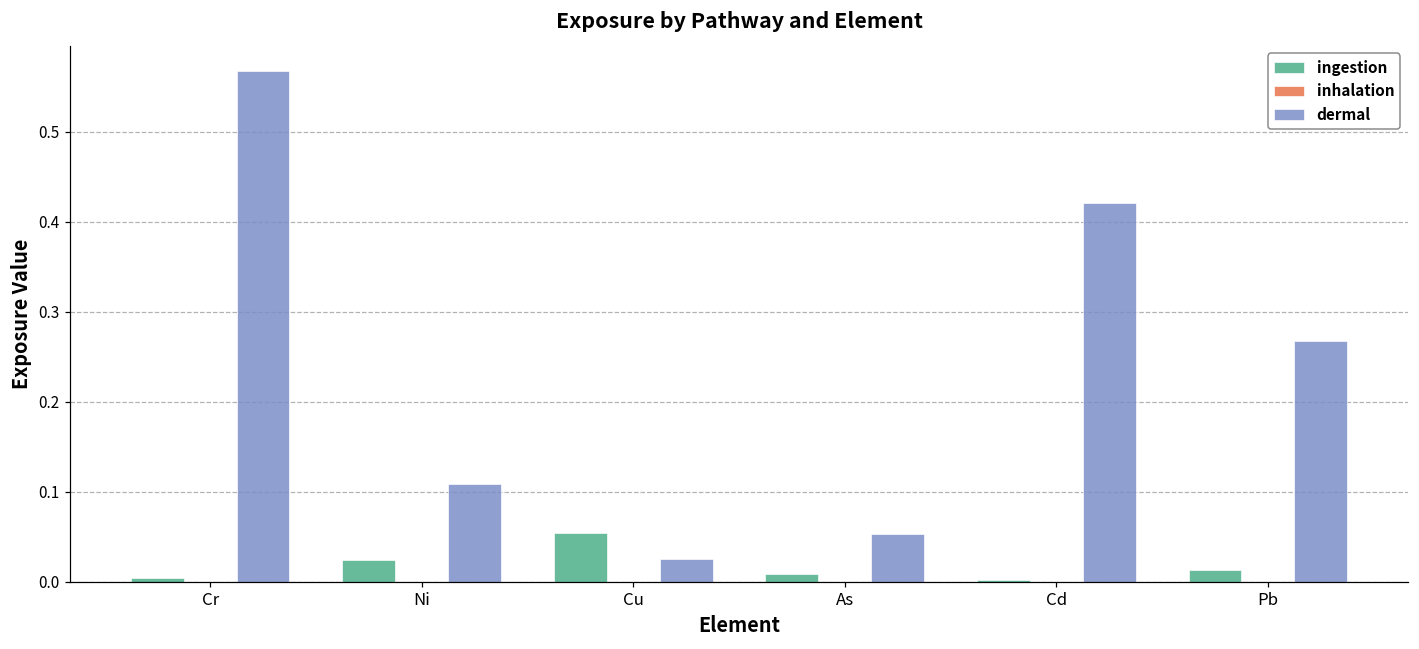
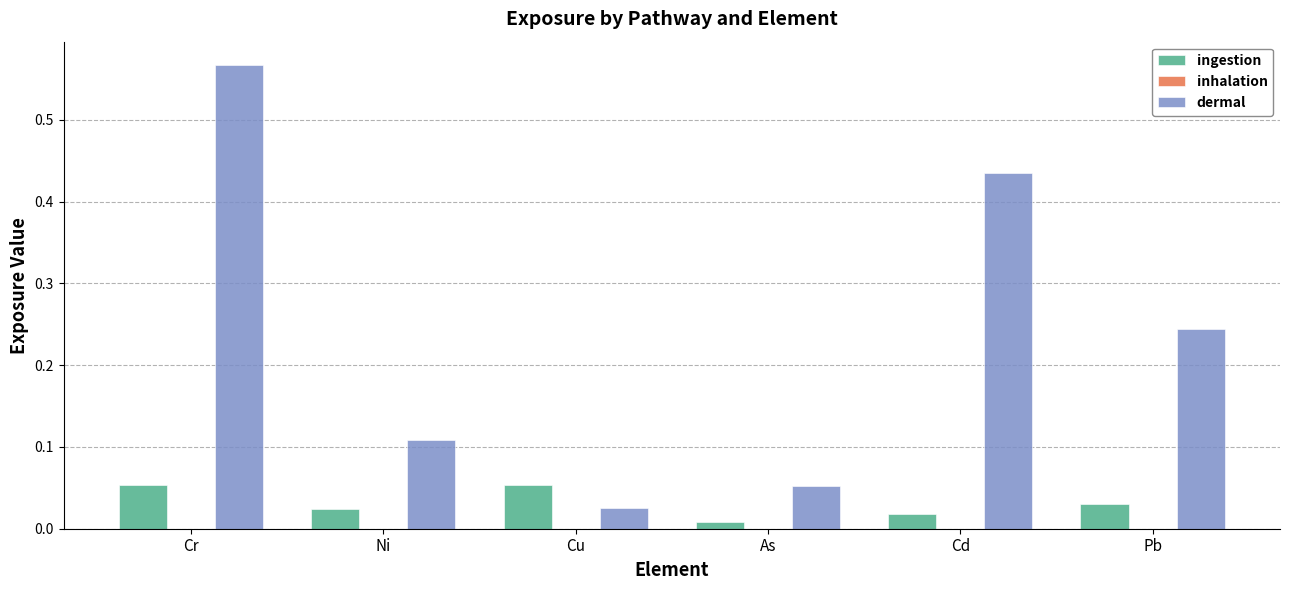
  {
    "ingestion": {
-     "Cr": 0.00,
+     "Cr": 0.05,
      "Ni": 0.02,
      "Cu": 0.05,
      "As": 0.01,
-     "Cd": 0.00,
-     "Pb": 0.01
+     "Cd": 0.02,
+     "Pb": 0.03
    },
    "dermal": {
      "Cr": 0.57,
      "Ni": 0.11,
      "Cu": 0.02,
      "As": 0.05,
-     "Cd": 0.42,
-     "Pb": 0.27
+     "Cd": 0.44,
+     "Pb": 0.24
    }
  }
